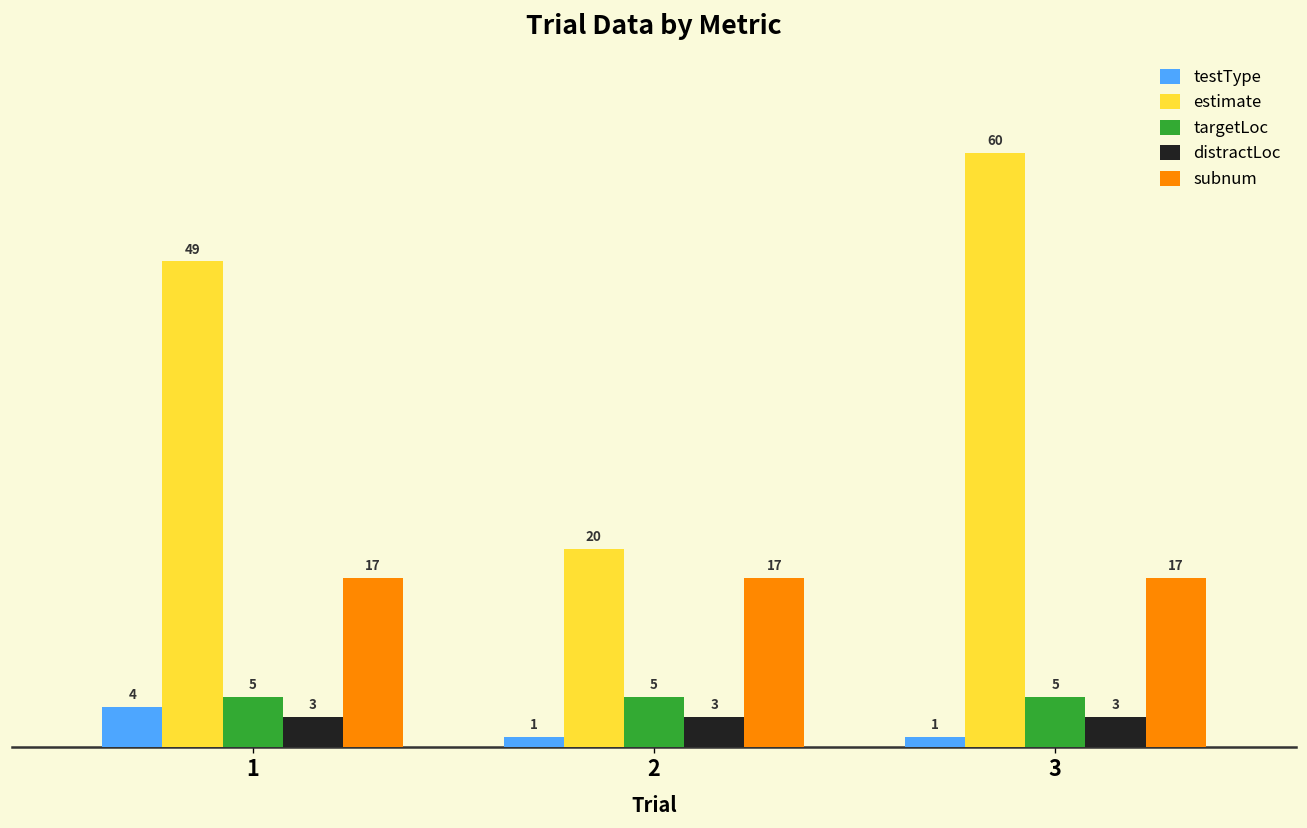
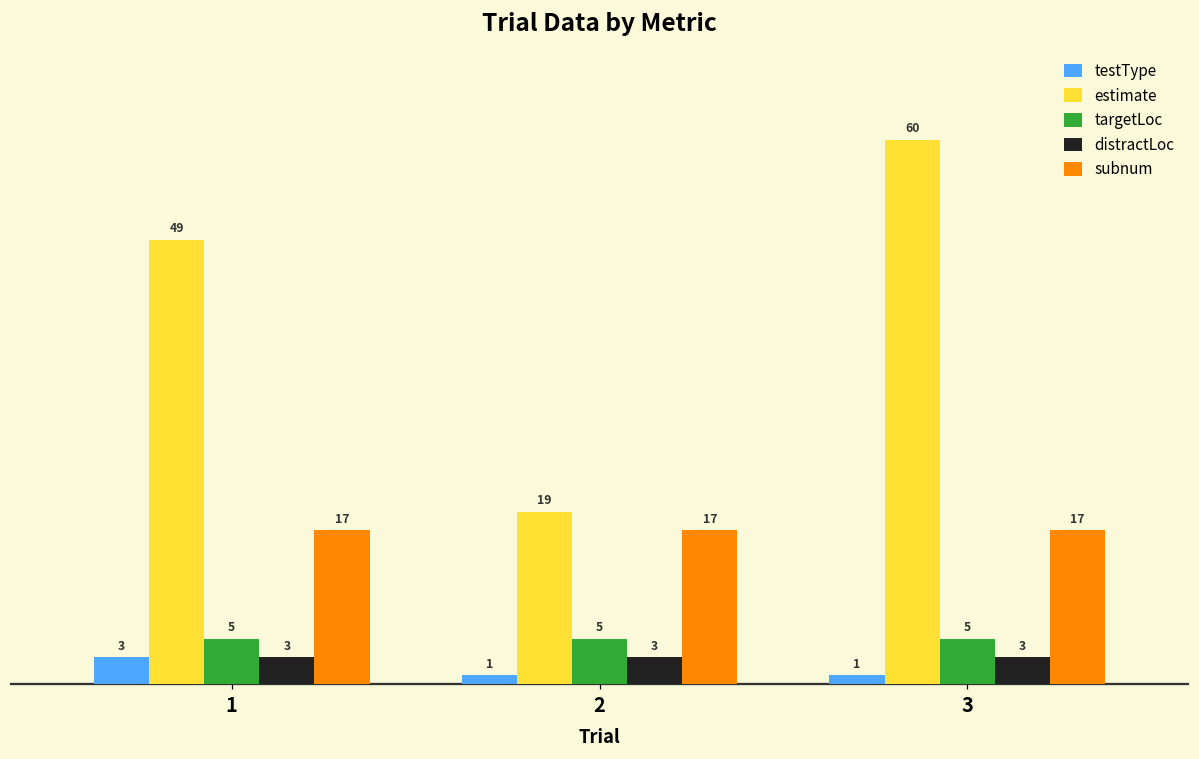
  {
    "testType": {
-     "1": 4,
+     "1": 3,
      "2": 1,
      "3": 1
    },
    "estimate": {
      "1": 49,
-     "2": 20,
+     "2": 19,
      "3": 60
    },
    "targetLoc": {
      "1": 5,
      "2": 5,
      "3": 5
    },
    "distractLoc": {
      "1": 3,
      "2": 3,
      "3": 3
    },
    "subnum": {
      "1": 17,
      "2": 17,
      "3": 17
    }
  }
